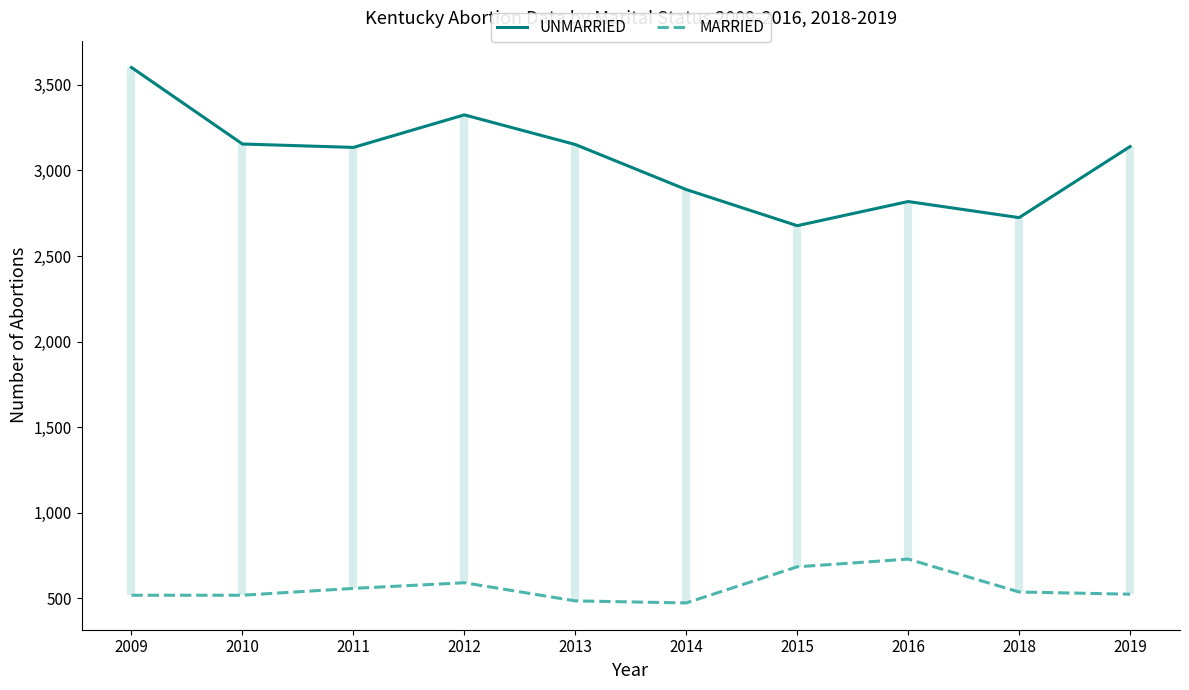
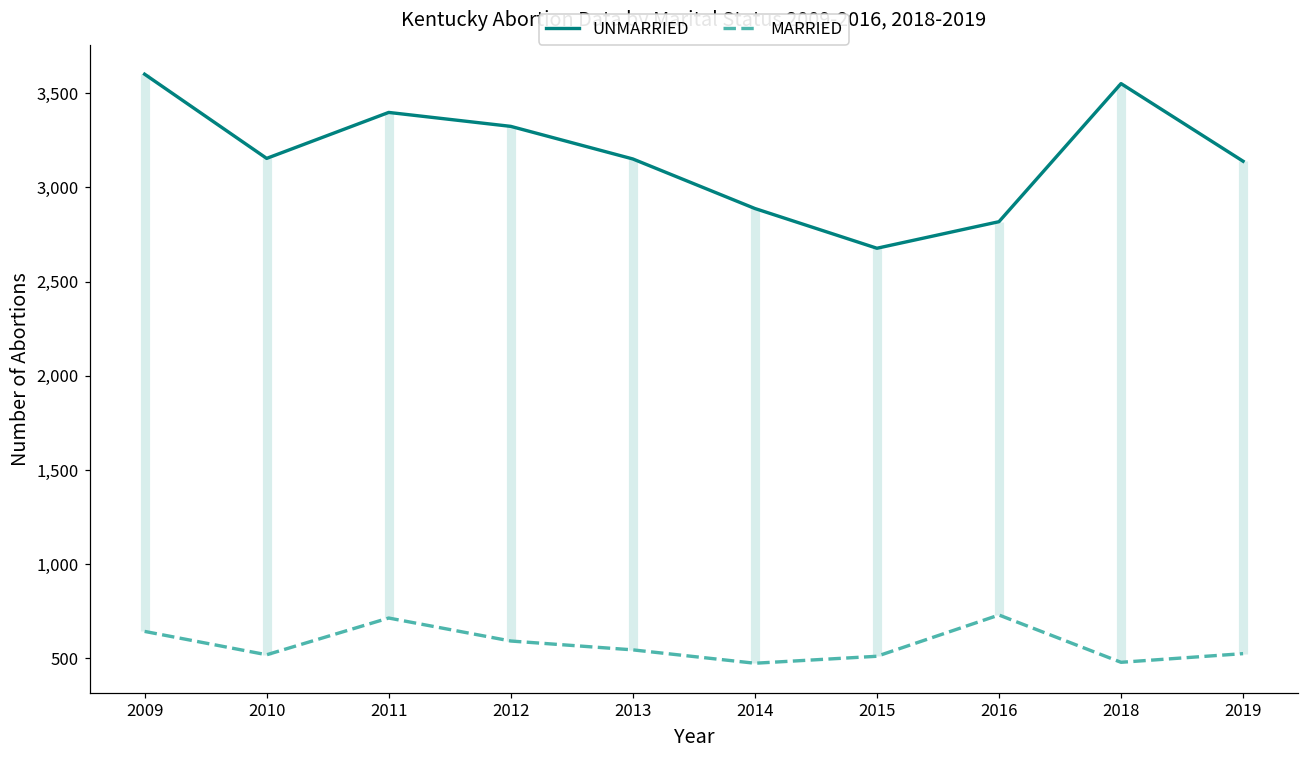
  {
    "UNMARRIED": {
      "2009": "3,600",
      "2010": "3,150",
-     "2011": "3,130",
+     "2011": "3,400",
      "2012": "3,320",
      "2013": "3,150",
      "2014": "2,890",
      "2015": "2,680",
      "2016": "2,820",
-     "2018": "2,720",
+     "2018": "3,550",
      "2019": "3,140"
    },
    "MARRIED": {
-     "2009": "520",
+     "2009": "640",
      "2010": "520",
-     "2011": "560",
+     "2011": "710",
      "2012": "590",
-     "2013": "490",
+     "2013": "550",
      "2014": "470",
-     "2015": "690",
+     "2015": "510",
      "2016": "730",
-     "2018": "540",
+     "2018": "480",
      "2019": "530"
    }
  }
